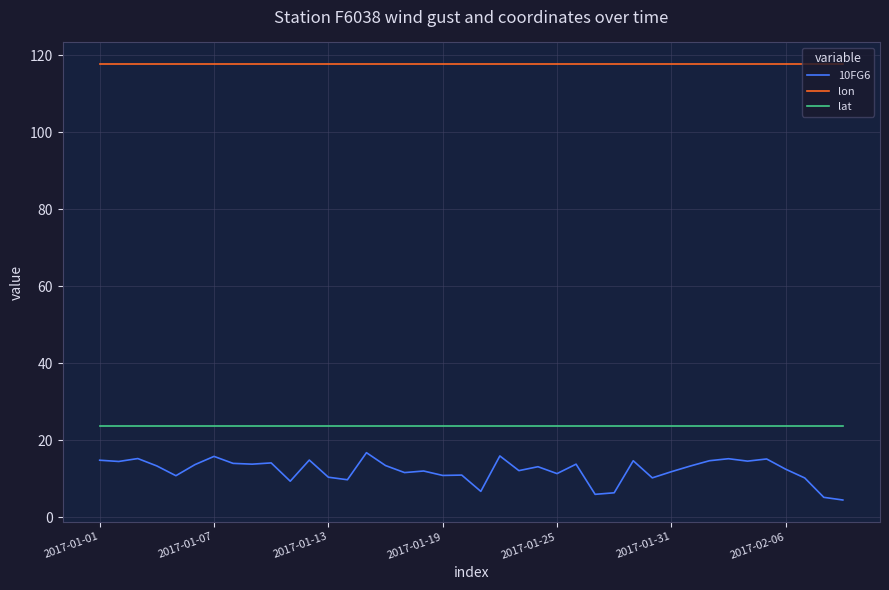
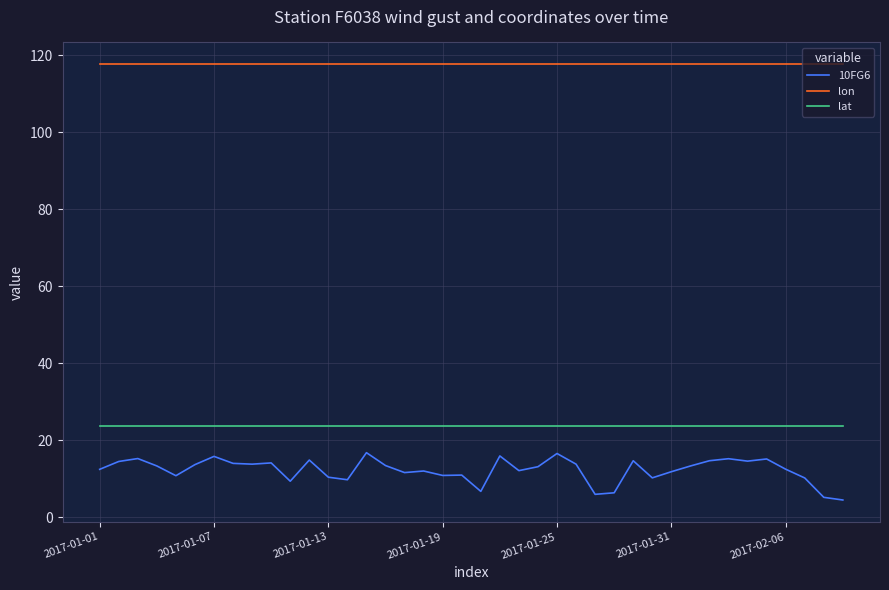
  {
    "10FG6": {
-     "2017-01-01": 15,
+     "2017-01-01": 12,
      "2017-01-07": 16,
      "2017-01-13": 10,
      "2017-01-19": 11,
-     "2017-01-25": 11,
+     "2017-01-25": 17,
      "2017-01-31": 12,
      "2017-02-06": 12
    },
    "lon": {
      "2017-01-01": 118,
      "2017-01-07": 118,
      "2017-01-13": 118,
      "2017-01-19": 118,
      "2017-01-25": 118,
      "2017-01-31": 118,
      "2017-02-06": 118
    },
    "lat": {
      "2017-01-01": 24,
      "2017-01-07": 24,
      "2017-01-13": 24,
      "2017-01-19": 24,
      "2017-01-25": 24,
      "2017-01-31": 24,
      "2017-02-06": 24
    }
  }
